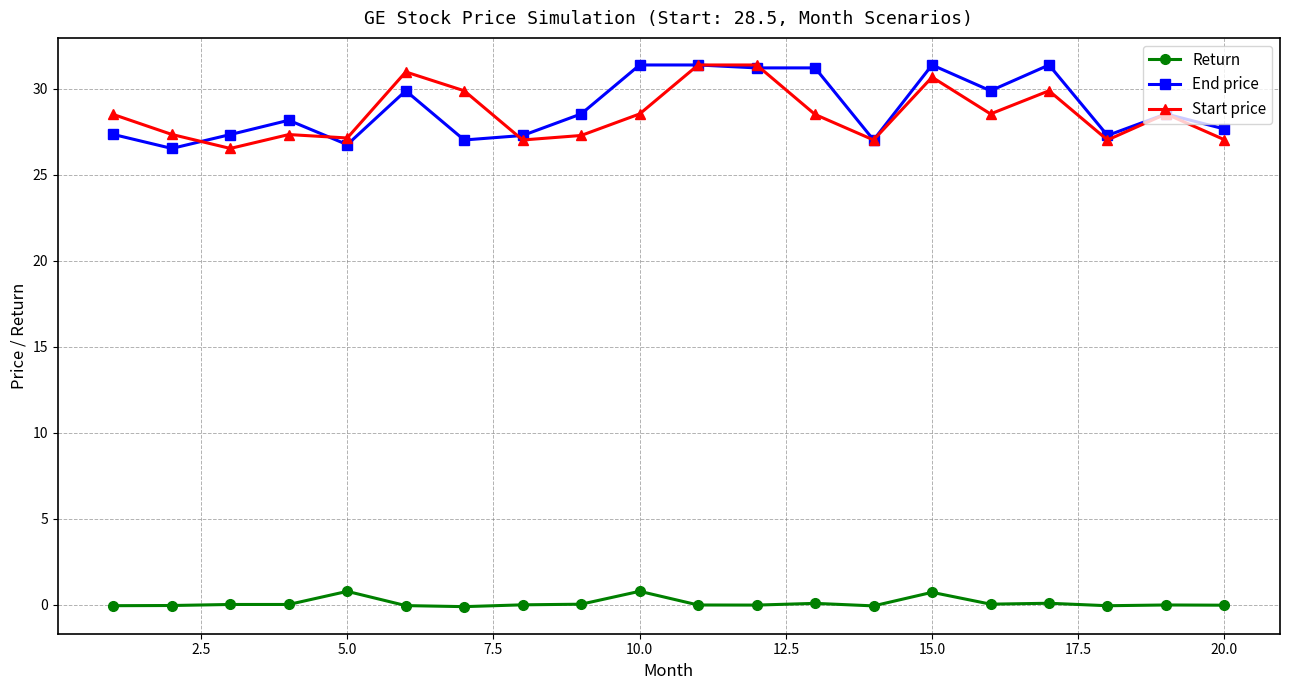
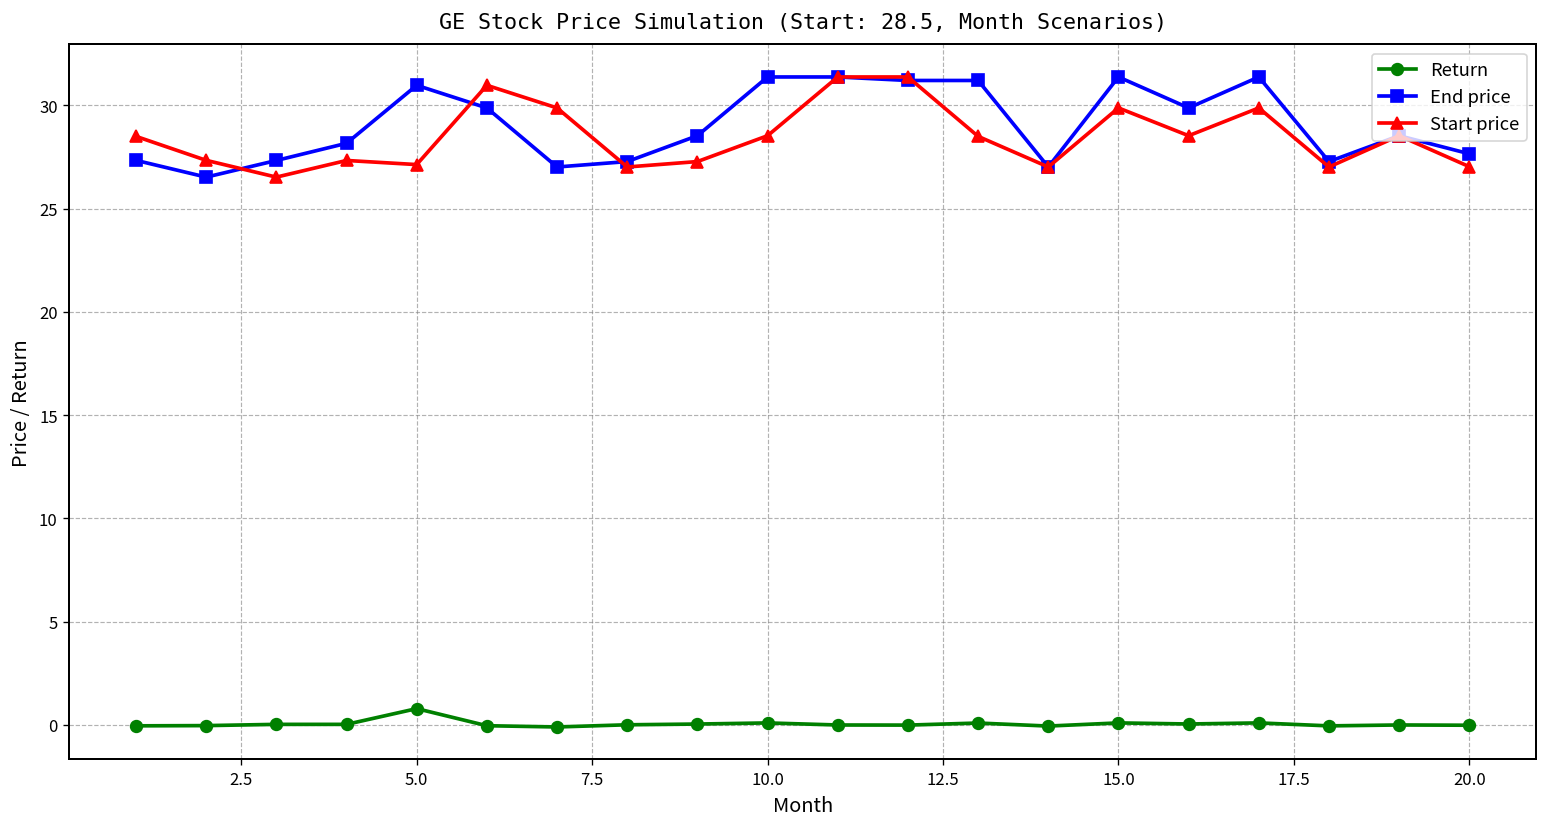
  {
    "Return": {
      "5.0": 0.8,
-     "10.0": 0.8,
-     "15.0": 0.7,
+     "10.0": 0.1,
+     "15.0": 0.1,
      "20.0": 0.0
    },
    "End price": {
-     "5.0": 26.7,
+     "5.0": 31.0,
      "10.0": 31.4,
      "15.0": 31.4,
      "20.0": 27.7
    },
    "Start price": {
      "5.0": 27.1,
      "10.0": 28.5,
-     "15.0": 30.7,
+     "15.0": 29.9,
      "20.0": 27.0
    }
  }
